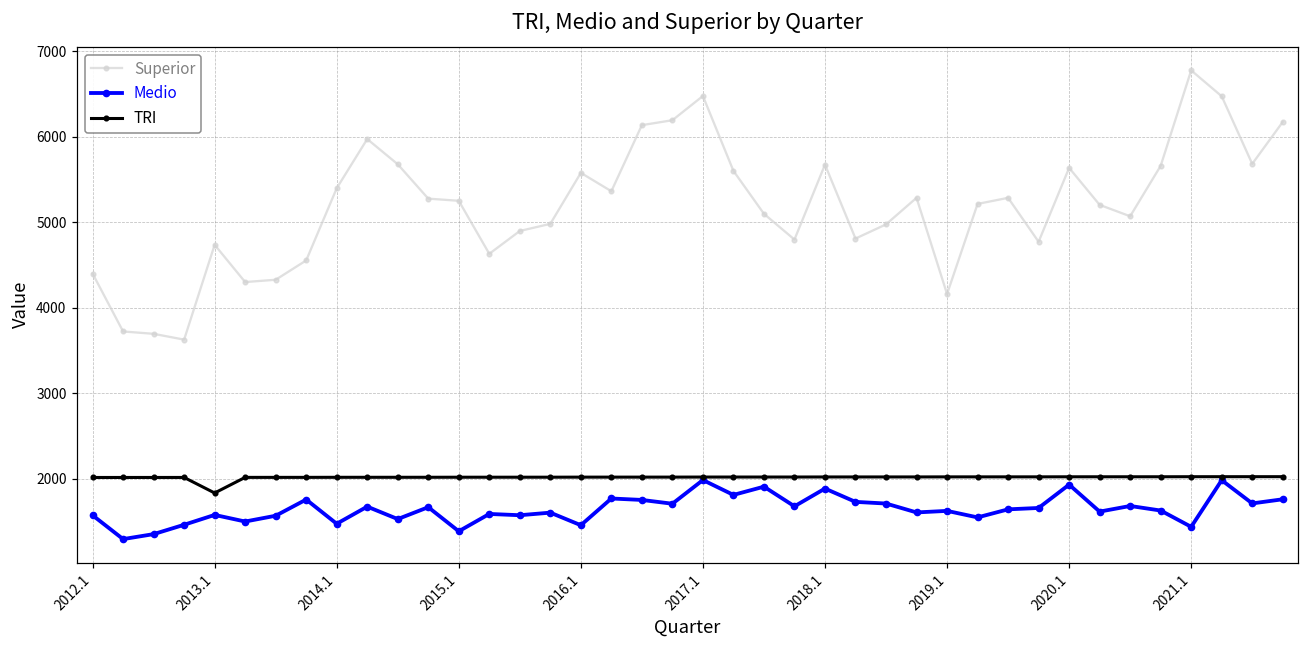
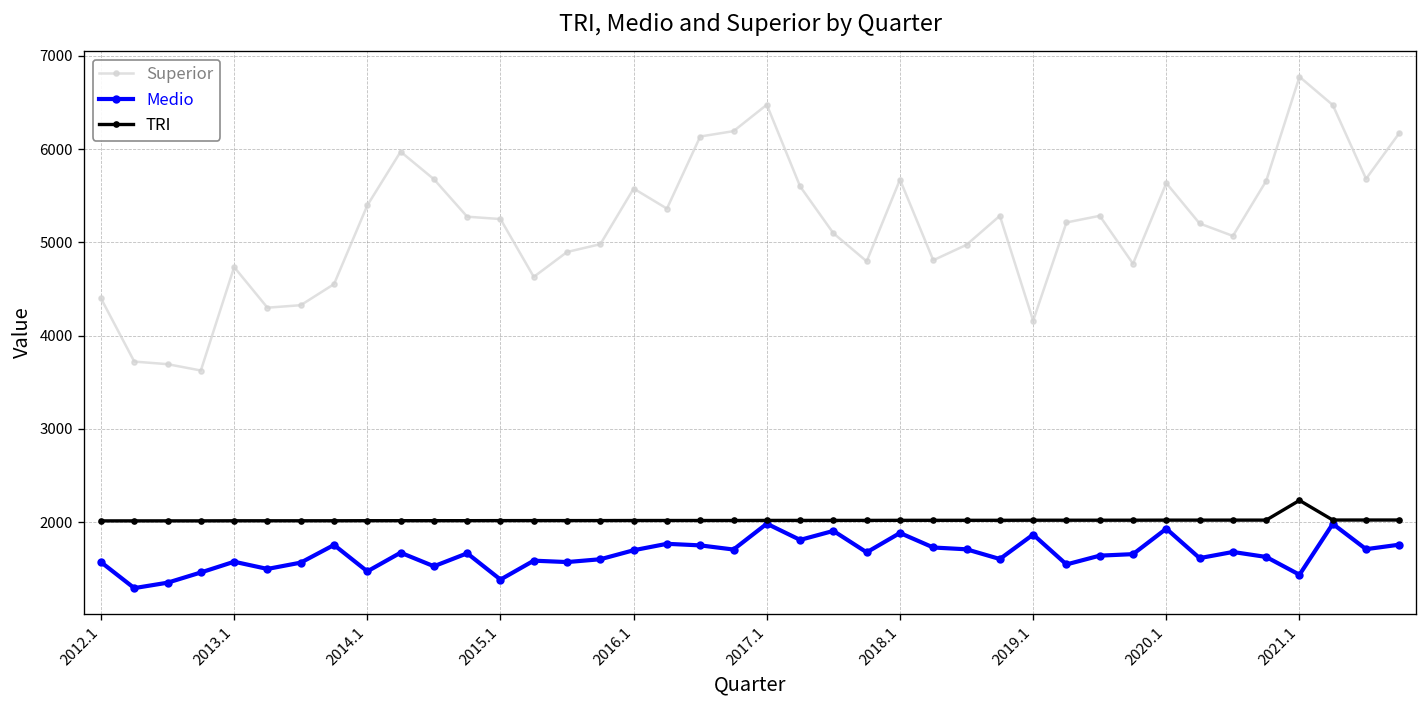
  {
    "Superior": {
      "2012.1": 4400,
      "2013.1": 4700,
      "2014.1": 5400,
      "2015.1": 5200,
      "2016.1": 5600,
      "2017.1": 6500,
      "2018.1": 5700,
      "2019.1": 4200,
      "2020.1": 5600,
      "2021.1": 6800
    },
    "Medio": {
      "2012.1": 1600,
      "2013.1": 1600,
      "2014.1": 1500,
      "2015.1": 1400,
-     "2016.1": 1500,
+     "2016.1": 1700,
      "2017.1": 2000,
      "2018.1": 1900,
-     "2019.1": 1600,
+     "2019.1": 1900,
      "2020.1": 1900,
      "2021.1": 1400
    },
    "TRI": {
      "2012.1": 2000,
-     "2013.1": 1800,
+     "2013.1": 2000,
      "2014.1": 2000,
      "2015.1": 2000,
      "2016.1": 2000,
      "2017.1": 2000,
      "2018.1": 2000,
      "2019.1": 2000,
      "2020.1": 2000,
-     "2021.1": 2000
+     "2021.1": 2200
    }
  }
